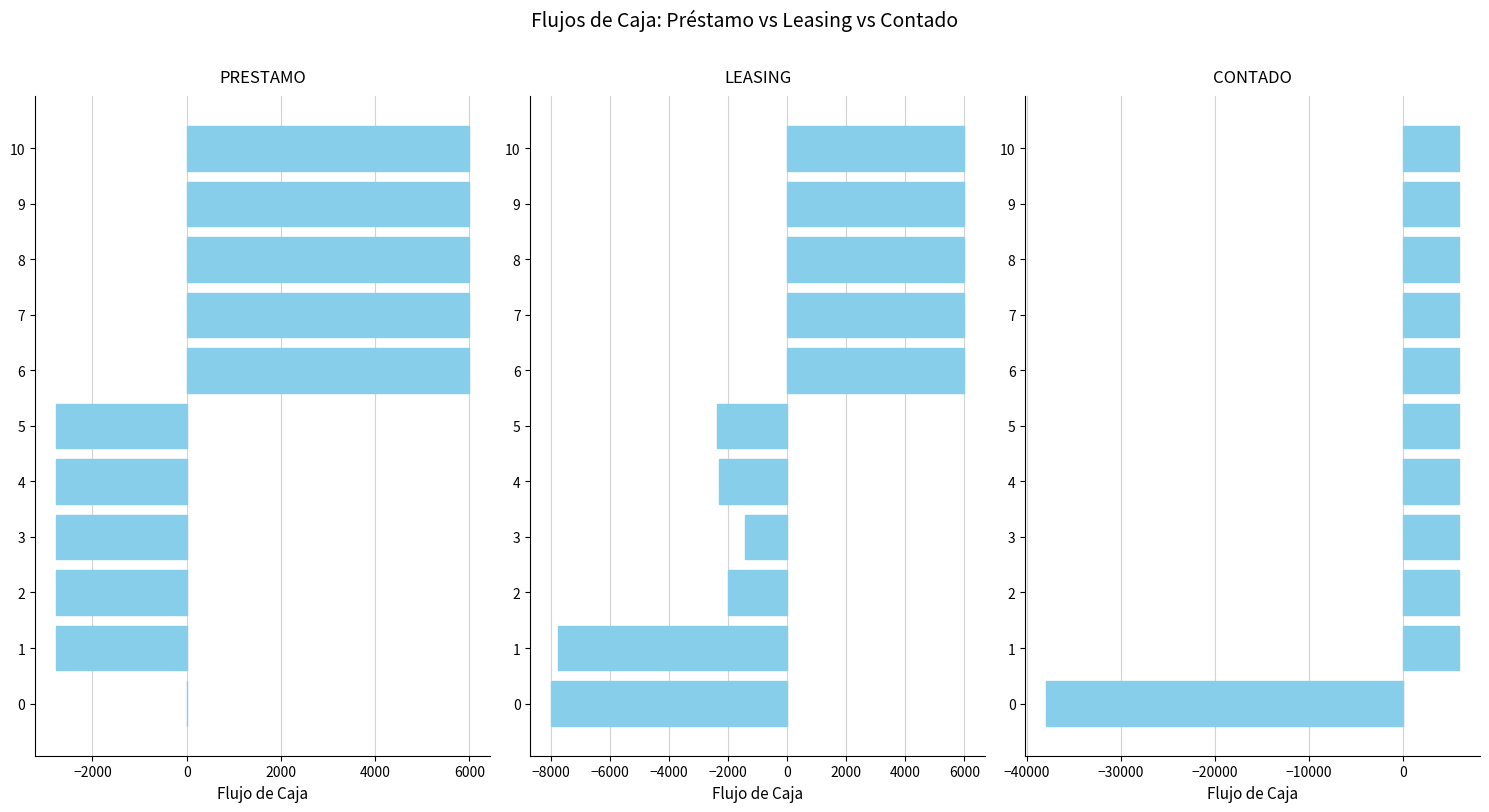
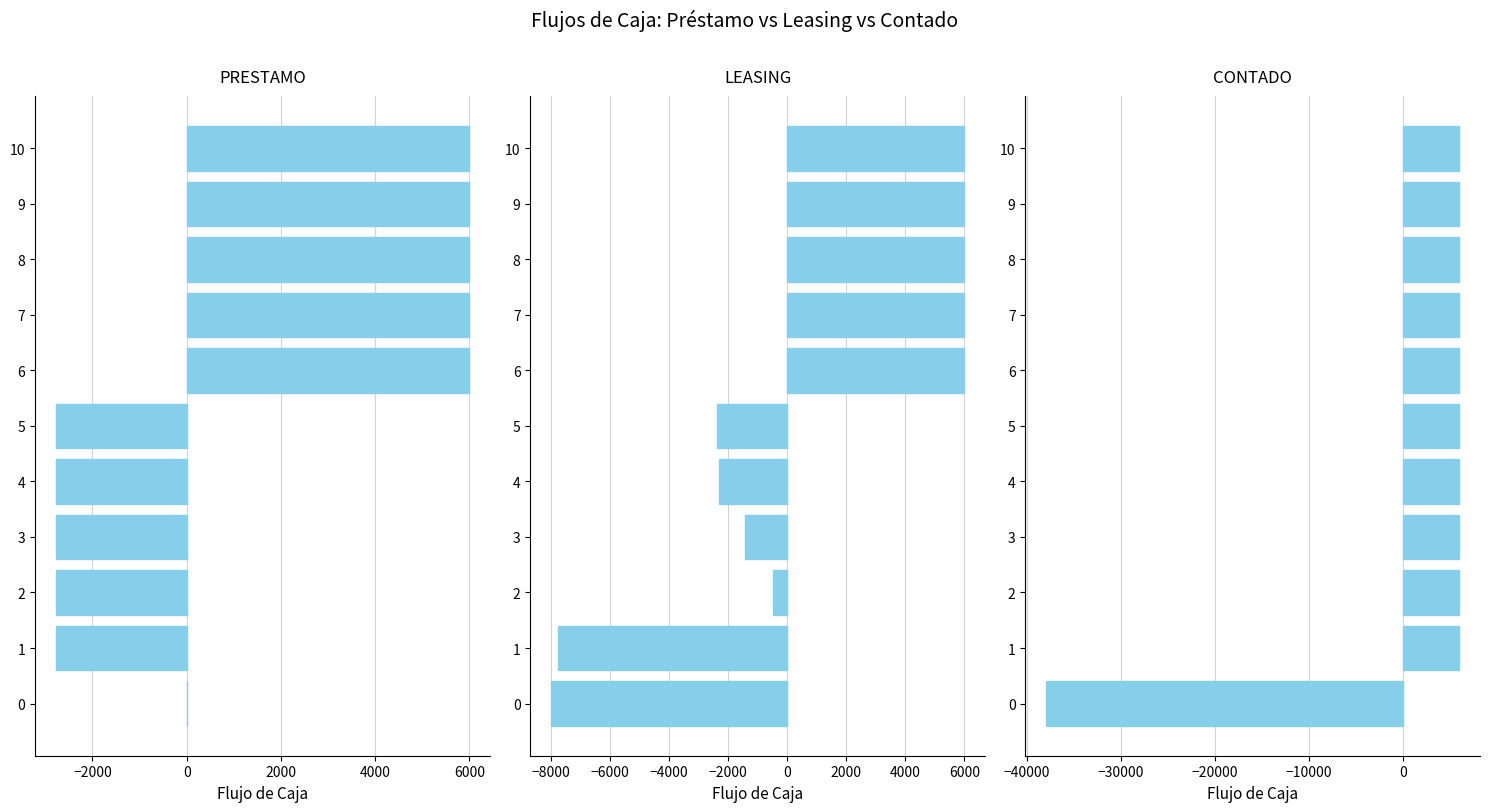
  {
    "PRESTAMO": {
      "10": 6000,
      "9": 6000,
      "8": 6000,
      "7": 6000,
      "6": 6000,
      "5": -2800,
      "4": -2800,
      "3": -2800,
      "2": -2800,
      "1": -2800,
      "0": 0
    },
    "LEASING": {
      "10": 6000,
      "9": 6000,
      "8": 6000,
      "7": 6000,
      "6": 6000,
      "5": -2400,
      "4": -2300,
      "3": -1400,
-     "2": -2000,
+     "2": -500,
      "1": -7800,
      "0": -8000
    },
    "CONTADO": {
      "10": 6000,
      "9": 6000,
      "8": 6000,
      "7": 6000,
      "6": 6000,
      "5": 6000,
      "4": 6000,
      "3": 6000,
      "2": 6000,
      "1": 6000,
      "0": -38000
    }
  }
